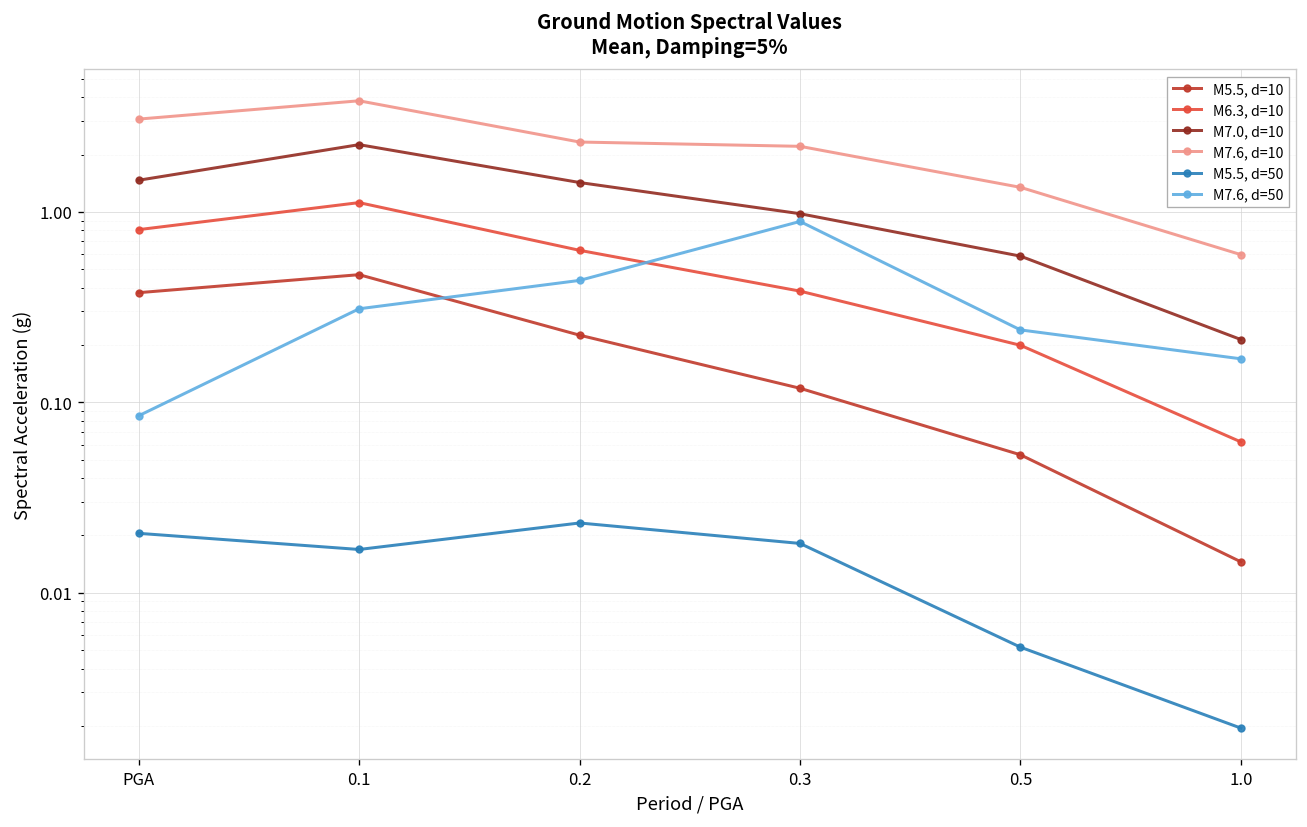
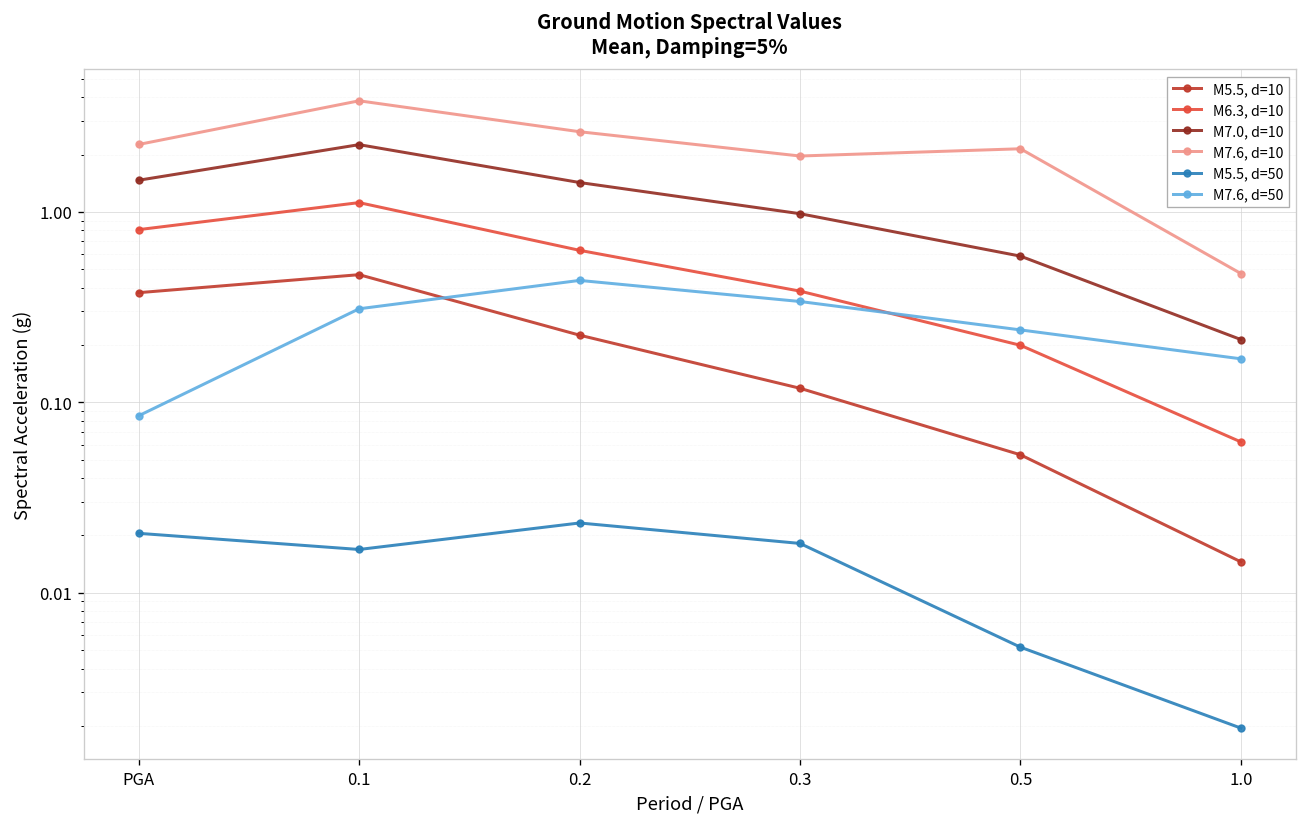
  {
    "M7.6, d=10": {
-     "PGA": 3.1,
+     "PGA": 2.3,
      "0.1": 3.8,
-     "0.2": 2.3,
-     "0.3": 2.2,
-     "0.5": 1.3,
-     "1.0": 0.60
+     "0.2": 2.6,
+     "0.3": 2.0,
+     "0.5": 2.1,
+     "1.0": 0.47
    },
    "M5.5, d=50": {
      "PGA": 0.02,
      "0.1": 0.017,
      "0.2": 0.023,
      "0.3": 0.018,
      "0.5": 0.0052,
      "1.0": 0.0019
    },
    "M7.6, d=50": {
      "PGA": 0.08,
      "0.1": 0.31,
      "0.2": 0.44,
-     "0.3": 0.9,
+     "0.3": 0.34,
      "0.5": 0.24,
      "1.0": 0.17
    }
  }
